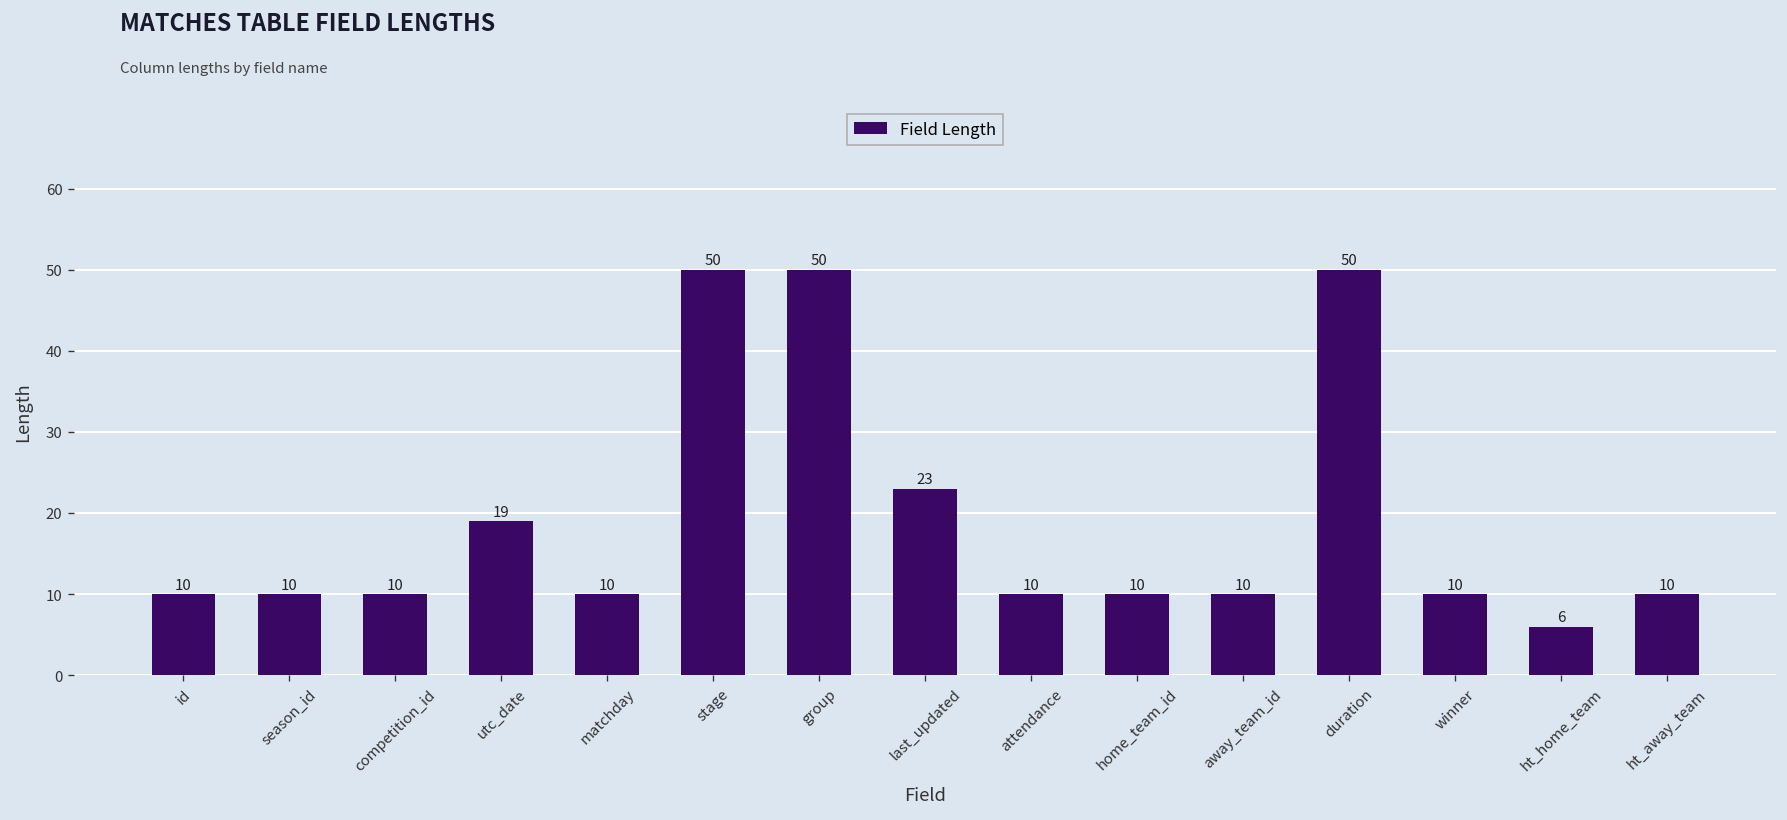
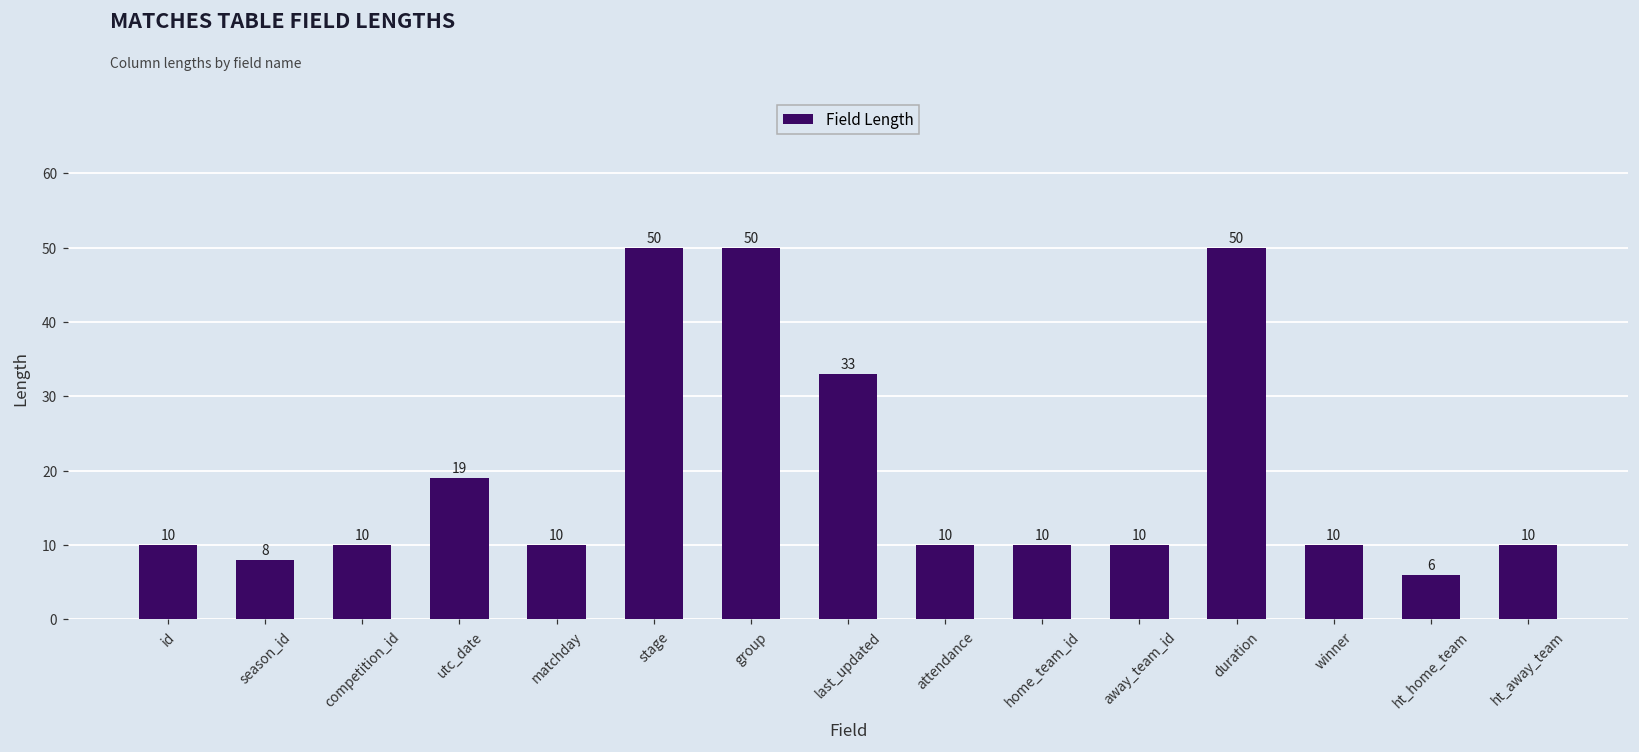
  {
    "id": 10,
-   "season_id": 10,
+   "season_id": 8,
    "competition_id": 10,
    "utc_date": 19,
    "matchday": 10,
    "stage": 50,
    "group": 50,
-   "last_updated": 23,
+   "last_updated": 33,
    "attendance": 10,
    "home_team_id": 10,
    "away_team_id": 10,
    "duration": 50,
    "winner": 10,
    "ht_home_team": 6,
    "ht_away_team": 10
  }
